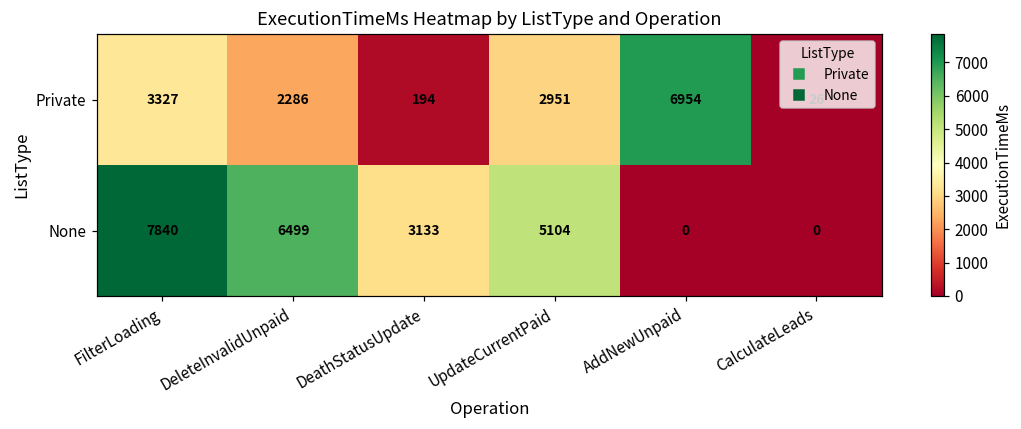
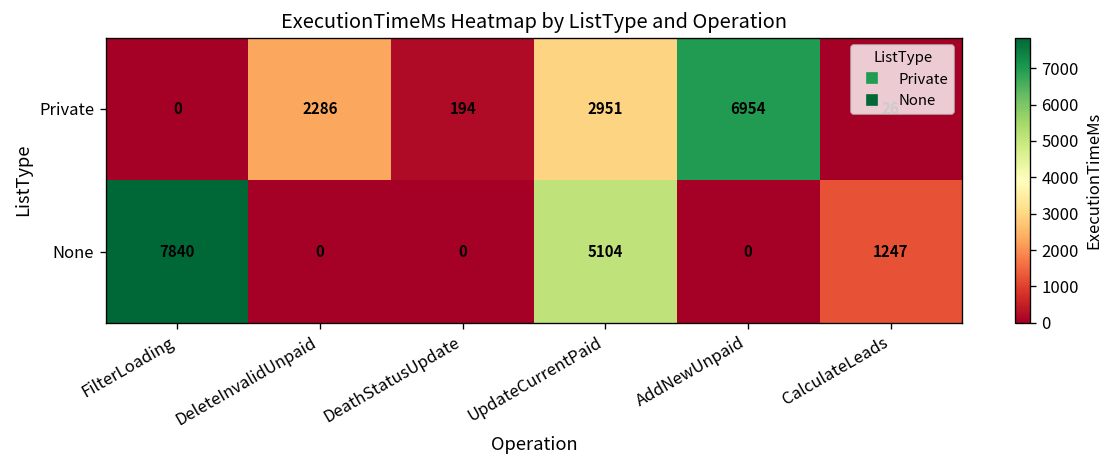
  {
    "Private": {
-     "FilterLoading": 3327,
+     "FilterLoading": 0,
      "DeleteInvalidUnpaid": 2286,
      "DeathStatusUpdate": 194,
      "UpdateCurrentPaid": 2951,
      "AddNewUnpaid": 6954
    },
    "None": {
      "FilterLoading": 7840,
-     "DeleteInvalidUnpaid": 6499,
-     "DeathStatusUpdate": 3133,
+     "DeleteInvalidUnpaid": 0,
+     "DeathStatusUpdate": 0,
      "UpdateCurrentPaid": 5104,
      "AddNewUnpaid": 0,
-     "CalculateLeads": 0
+     "CalculateLeads": 1247
    }
  }
